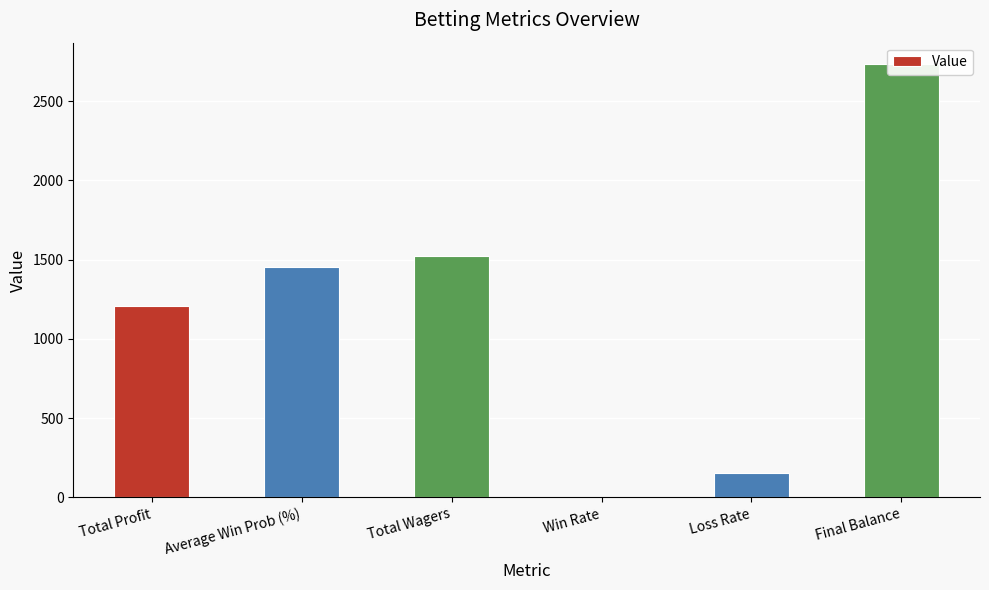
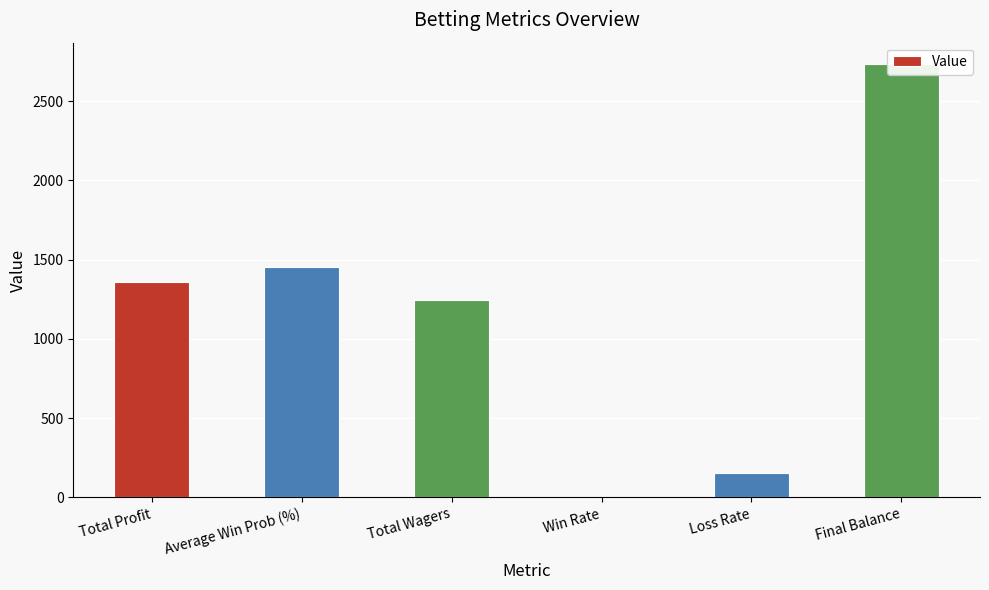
  {
-   "Total Profit": 1210,
+   "Total Profit": 1360,
    "Average Win Prob (%)": 1450,
-   "Total Wagers": 1530,
+   "Total Wagers": 1240,
    "Loss Rate": 150
  }
